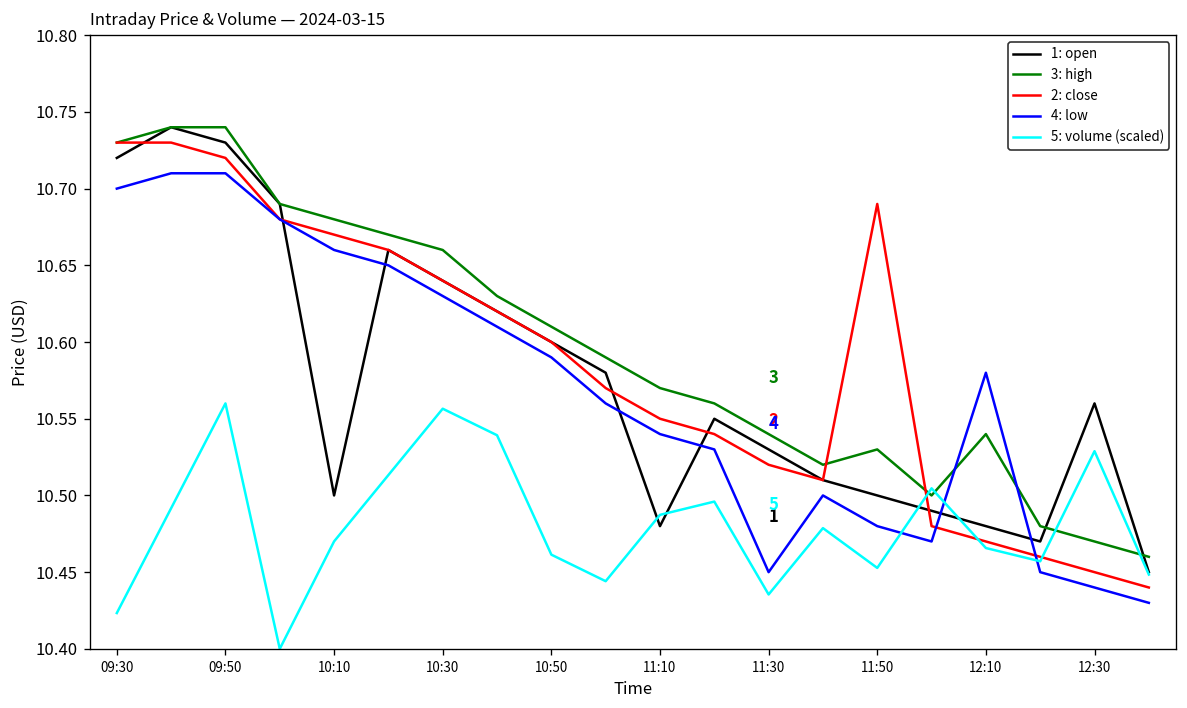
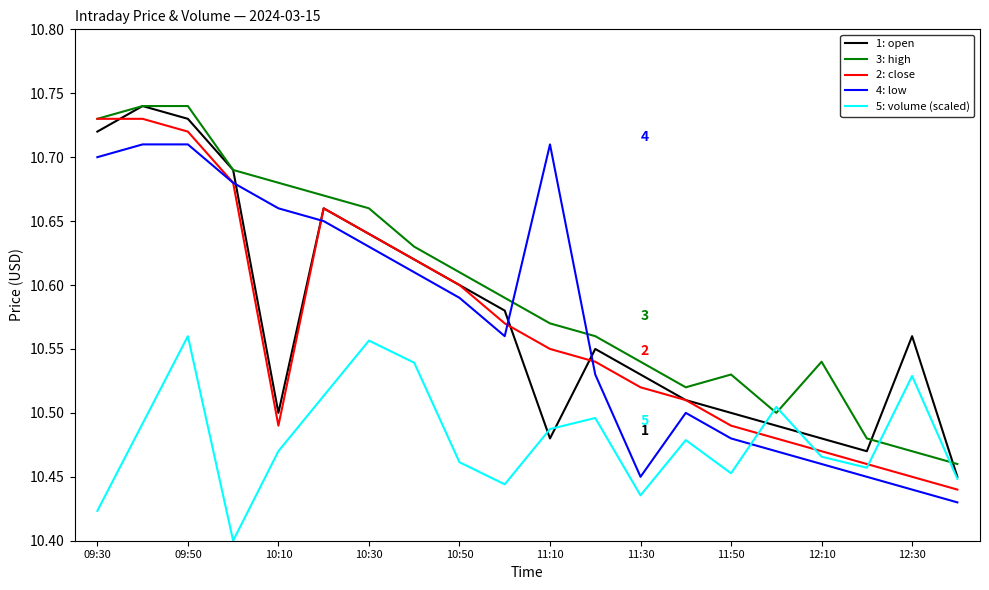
  {
    "1: open": {
      "09:30": 10.72,
      "09:50": 10.73,
      "10:10": 10.50,
      "11:10": 10.48,
      "11:30": 10.53,
      "11:50": 10.50,
      "12:10": 10.48,
      "12:30": 10.56
    },
    "3: high": {
      "09:50": 10.74,
      "10:10": 10.68,
      "10:30": 10.66,
      "10:50": 10.61,
      "11:10": 10.57,
      "11:50": 10.53,
      "12:10": 10.54,
      "12:30": 10.47
    },
    "2: close": {
      "09:50": 10.72,
-     "10:10": 10.67,
+     "10:10": 10.49,
      "11:10": 10.55,
      "11:30": 10.52,
-     "11:50": 10.69,
+     "11:50": 10.49,
      "12:10": 10.47,
      "12:30": 10.45
    },
    "4: low": {
      "09:30": 10.70,
      "09:50": 10.71,
      "10:10": 10.66,
      "10:30": 10.63,
      "10:50": 10.59,
-     "11:10": 10.54,
+     "11:10": 10.71,
      "11:30": 10.45,
      "11:50": 10.48,
-     "12:10": 10.58,
+     "12:10": 10.46,
      "12:30": 10.44
    },
    "5: volume (scaled)": {
      "09:30": 10.423,
      "09:50": 10.56,
      "10:10": 10.47,
      "10:30": 10.557,
      "10:50": 10.46,
      "11:10": 10.487,
      "11:30": 10.435,
      "11:50": 10.453,
      "12:10": 10.466,
      "12:30": 10.53
    }
  }
